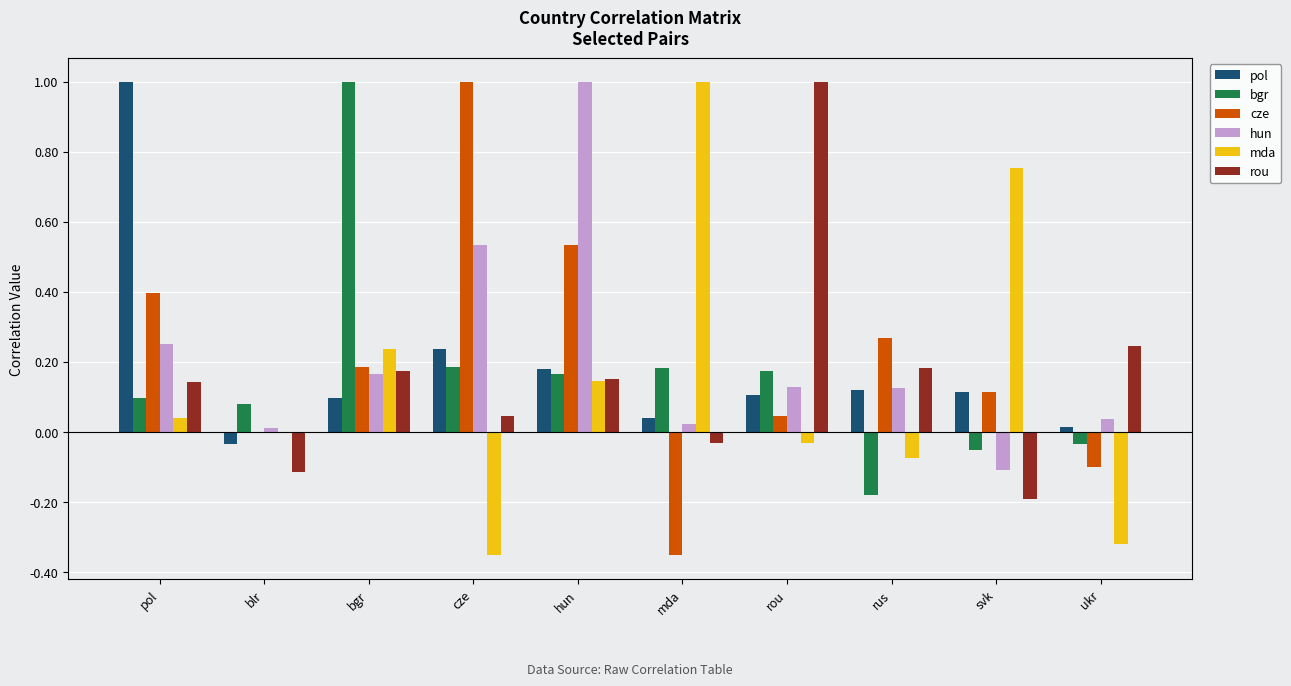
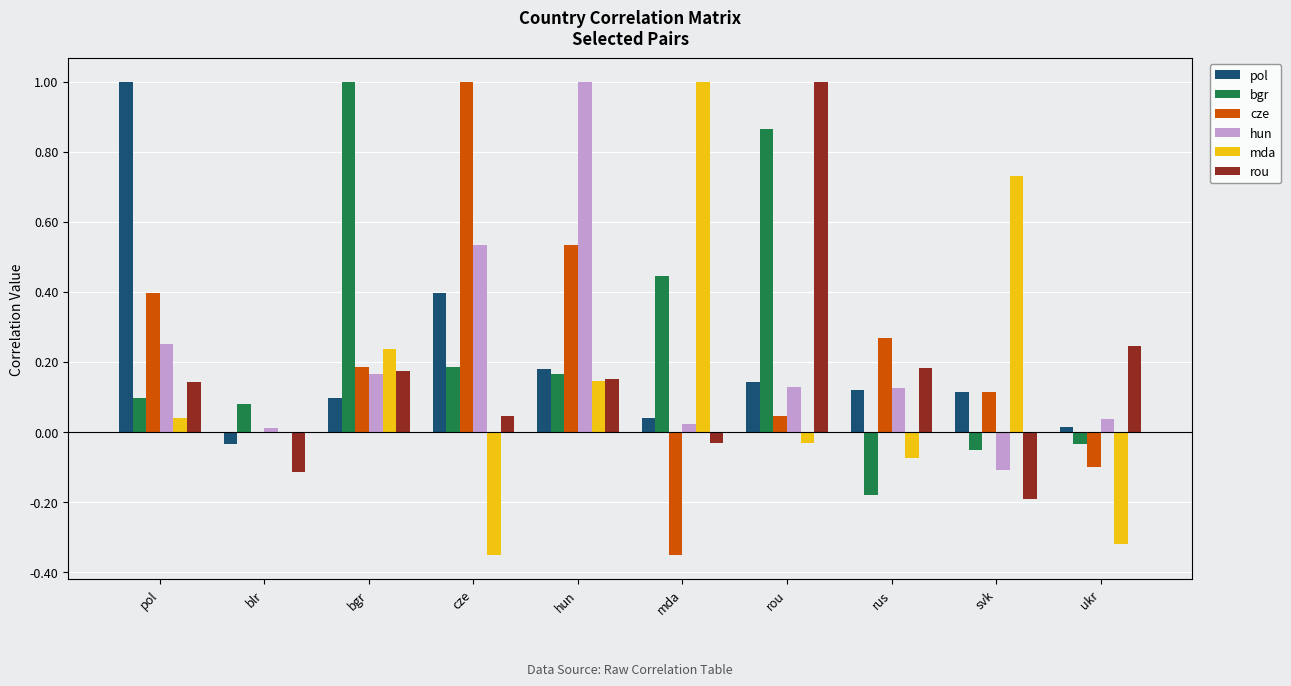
  {
    "pol": {
      "pol": 1.00,
      "blr": -0.04,
      "bgr": 0.10,
-     "cze": 0.24,
+     "cze": 0.40,
      "hun": 0.18,
      "mda": 0.04,
-     "rou": 0.11,
+     "rou": 0.14,
      "rus": 0.12,
      "svk": 0.11,
      "ukr": 0.01
    },
    "bgr": {
      "pol": 0.10,
      "blr": 0.08,
      "bgr": 1.00,
      "cze": 0.19,
      "hun": 0.16,
-     "mda": 0.18,
-     "rou": 0.17,
+     "mda": 0.44,
+     "rou": 0.86,
      "rus": -0.18,
      "svk": -0.05,
      "ukr": -0.03
    },
    "cze": {
      "pol": 0.40,
      "blr": 0.00,
      "bgr": 0.19,
      "cze": 1.00,
      "hun": 0.53,
      "mda": -0.35,
      "rou": 0.04,
      "rus": 0.27,
      "svk": 0.11,
      "ukr": -0.10
    },
    "hun": {
      "pol": 0.25,
      "blr": 0.01,
      "bgr": 0.16,
      "cze": 0.53,
      "hun": 1.00,
      "mda": 0.02,
      "rou": 0.13,
      "rus": 0.12,
      "svk": -0.11,
      "ukr": 0.04
    },
    "mda": {
      "pol": 0.04,
      "blr": 0.00,
      "bgr": 0.24,
      "cze": -0.35,
      "hun": 0.15,
      "mda": 1.00,
      "rou": -0.03,
      "rus": -0.08,
-     "svk": 0.75,
+     "svk": 0.73,
      "ukr": -0.32
    },
    "rou": {
      "pol": 0.14,
      "blr": -0.12,
      "bgr": 0.17,
      "cze": 0.04,
      "hun": 0.15,
      "mda": -0.03,
      "rou": 1.00,
      "rus": 0.18,
      "svk": -0.19,
      "ukr": 0.25
    }
  }
